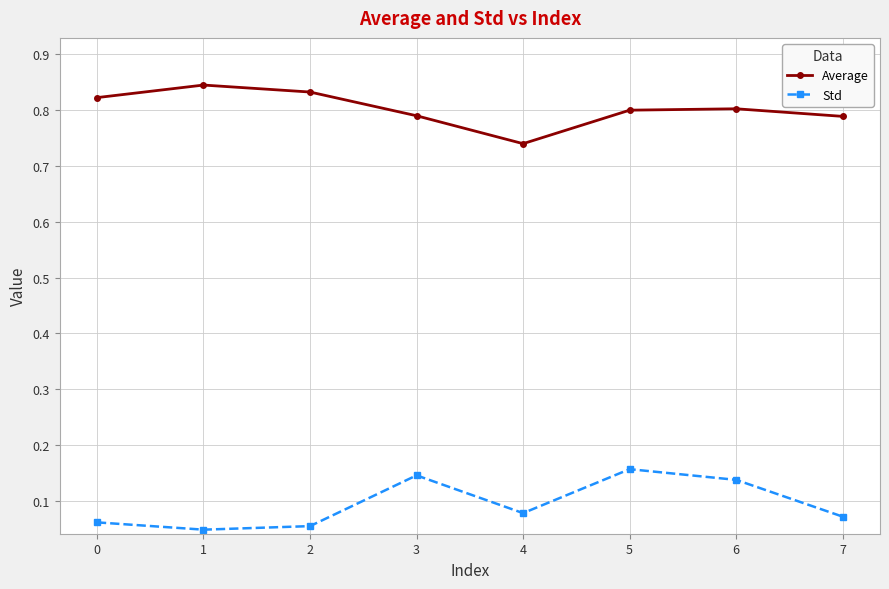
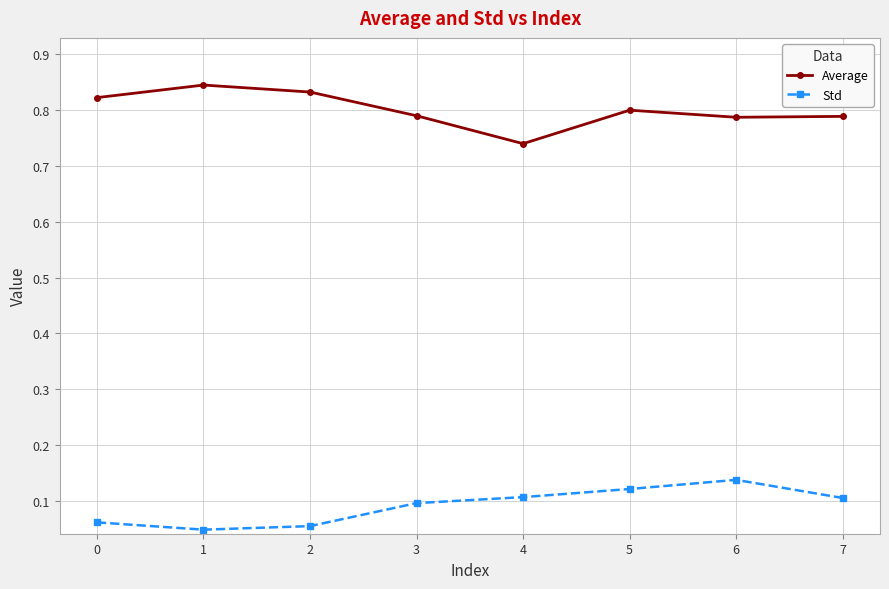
  {
    "Average": {
      "0": 0.82,
      "1": 0.85,
      "2": 0.83,
      "3": 0.79,
      "4": 0.74,
      "5": 0.80,
-     "6": 0.80,
+     "6": 0.79,
      "7": 0.79
    },
    "Std": {
      "0": 0.06,
      "1": 0.05,
      "2": 0.05,
-     "3": 0.15,
-     "4": 0.08,
-     "5": 0.16,
+     "3": 0.10,
+     "4": 0.11,
+     "5": 0.12,
      "6": 0.14,
-     "7": 0.07
+     "7": 0.11
    }
  }
